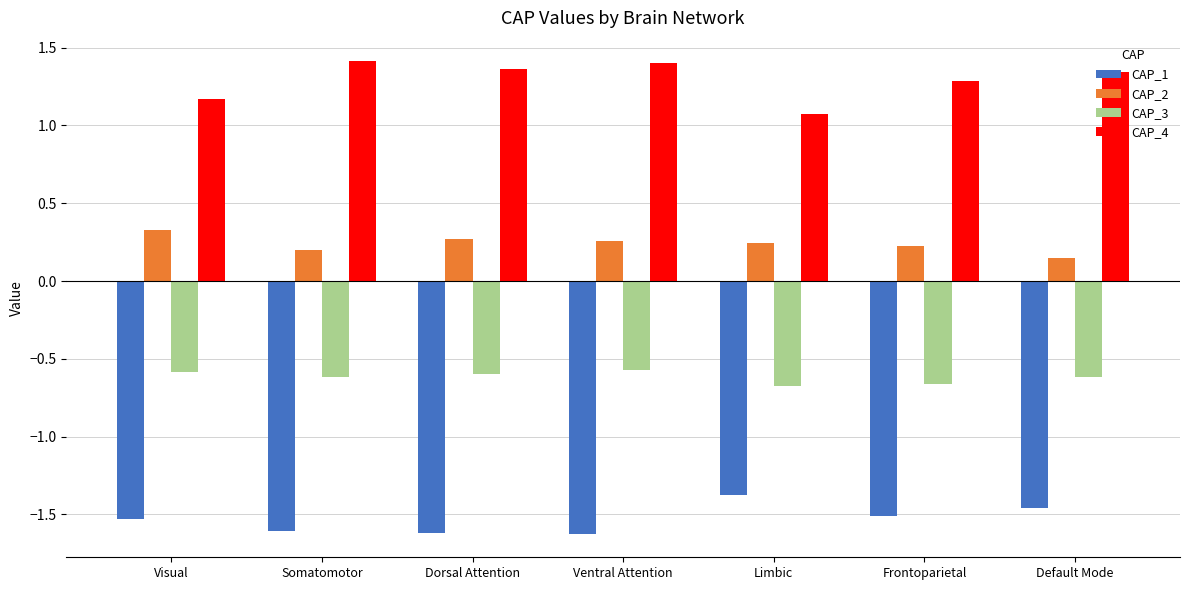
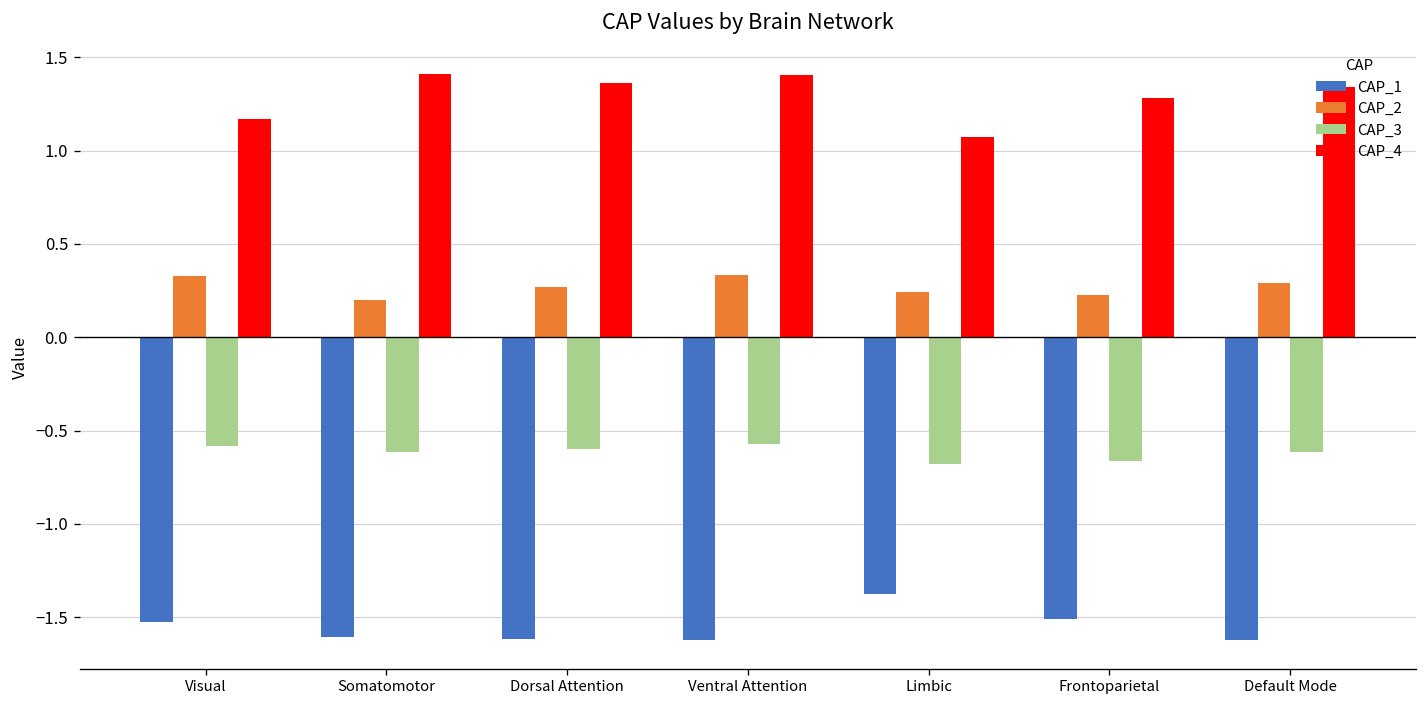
  {
    "CAP_1": {
      "Visual": -1.53,
      "Somatomotor": -1.61,
      "Dorsal Attention": -1.62,
      "Ventral Attention": -1.62,
      "Limbic": -1.38,
      "Frontoparietal": -1.51,
-     "Default Mode": -1.46
+     "Default Mode": -1.62
    },
    "CAP_2": {
      "Visual": 0.33,
      "Somatomotor": 0.20,
      "Dorsal Attention": 0.27,
-     "Ventral Attention": 0.26,
+     "Ventral Attention": 0.33,
      "Limbic": 0.24,
      "Frontoparietal": 0.23,
-     "Default Mode": 0.15
+     "Default Mode": 0.29
    },
    "CAP_3": {
      "Visual": -0.58,
      "Somatomotor": -0.62,
      "Dorsal Attention": -0.60,
      "Ventral Attention": -0.57,
      "Limbic": -0.68,
      "Frontoparietal": -0.66,
      "Default Mode": -0.62
    },
    "CAP_4": {
      "Visual": 1.17,
      "Somatomotor": 1.41,
      "Dorsal Attention": 1.36,
      "Ventral Attention": 1.40,
      "Limbic": 1.07,
      "Frontoparietal": 1.28,
      "Default Mode": 1.34
    }
  }
